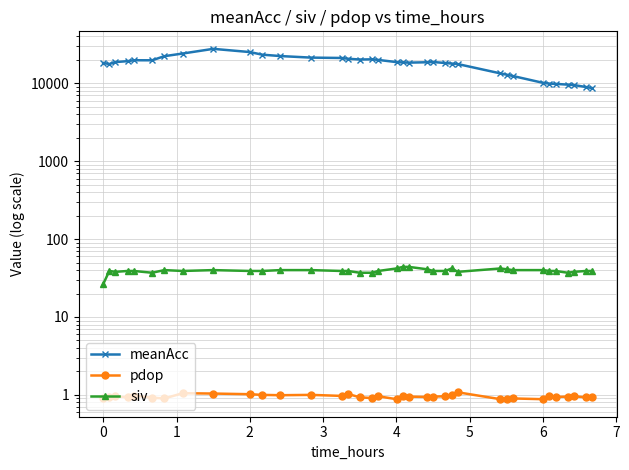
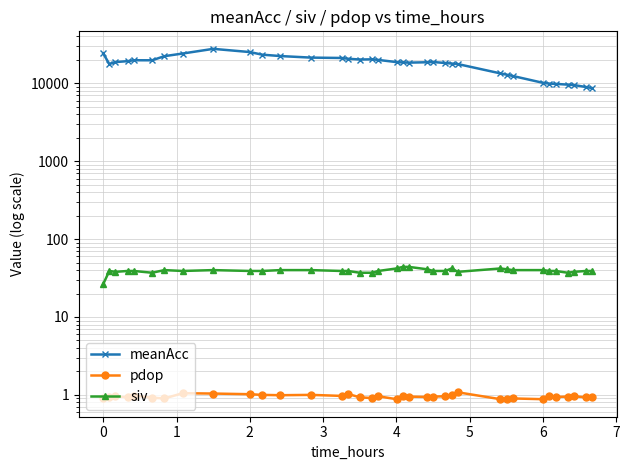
  {
    "meanAcc": {
-     "0": 18000
+     "0": 24000
    },
    "siv": {
      "0": 27
    }
  }
